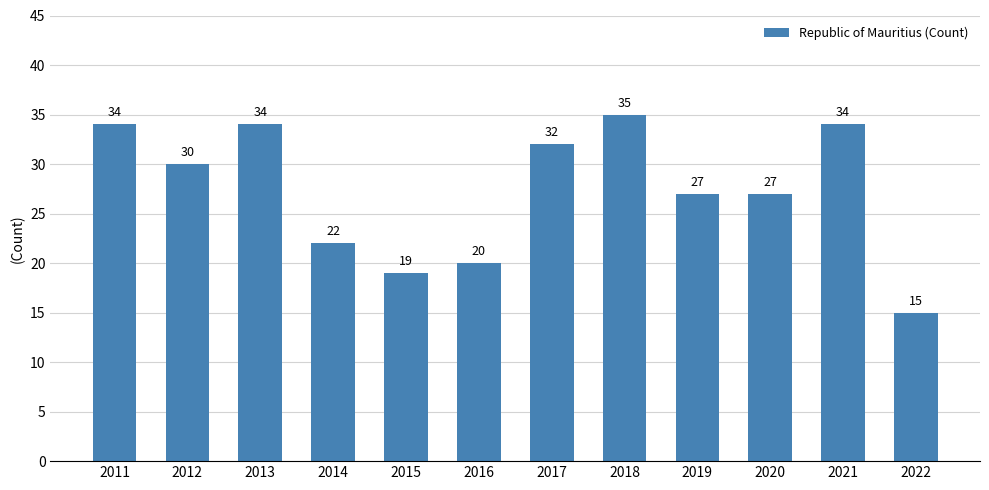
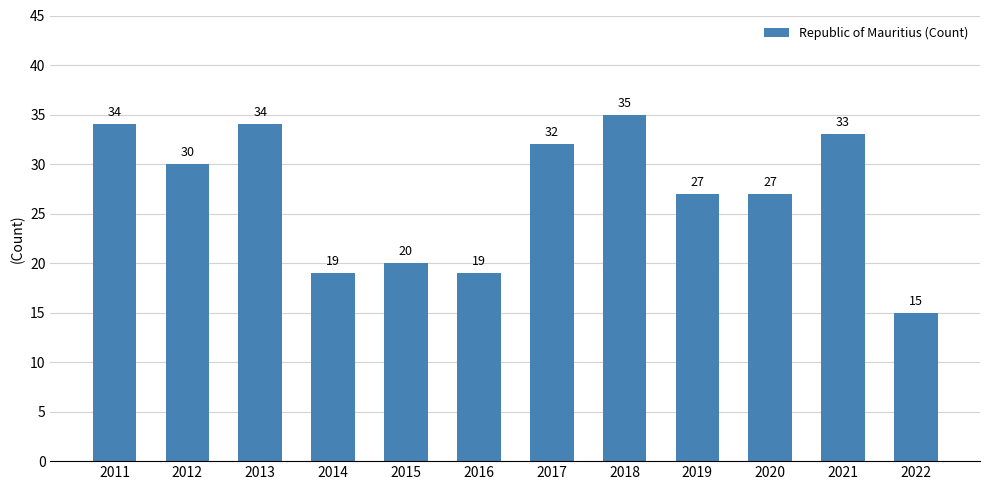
  {
    "2011": 34,
    "2012": 30,
    "2013": 34,
-   "2014": 22,
-   "2015": 19,
-   "2016": 20,
+   "2014": 19,
+   "2015": 20,
+   "2016": 19,
    "2017": 32,
    "2018": 35,
    "2019": 27,
    "2020": 27,
-   "2021": 34,
+   "2021": 33,
    "2022": 15
  }
